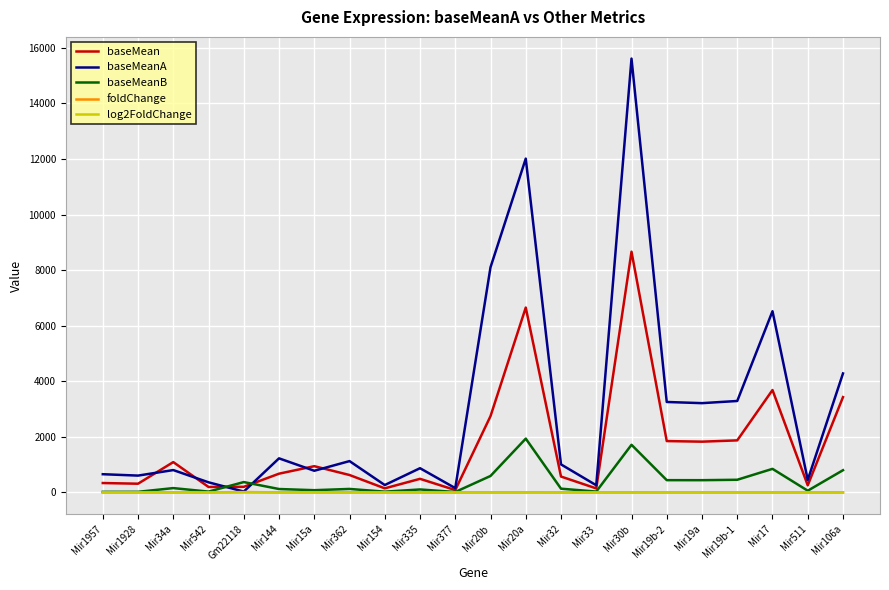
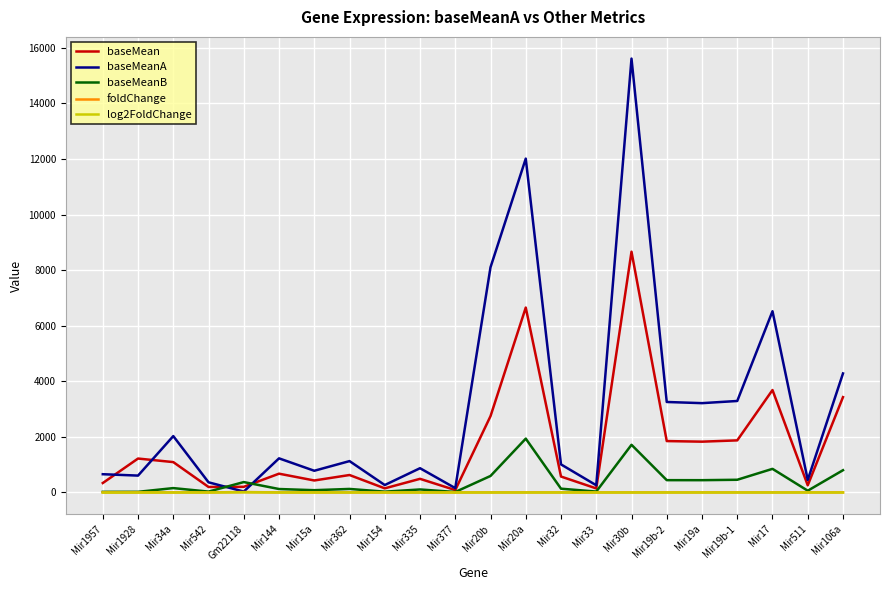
  {
    "baseMean": {
      "Mir1957": 300,
-     "Mir1928": 300,
+     "Mir1928": 1200,
      "Mir34a": 1100,
      "Mir542": 200,
      "Gm22118": 200,
      "Mir144": 700,
-     "Mir15a": 900,
+     "Mir15a": 400,
      "Mir362": 600,
      "Mir154": 100,
      "Mir335": 500,
      "Mir20b": 2700,
      "Mir20a": 6700,
      "Mir32": 600,
      "Mir33": 100,
      "Mir30b": 8700,
      "Mir19b-2": 1800,
      "Mir19a": 1800,
      "Mir19b-1": 1900,
      "Mir17": 3700,
      "Mir511": 300,
      "Mir106a": 3400
    },
    "baseMeanA": {
      "Mir1957": 700,
      "Mir1928": 600,
-     "Mir34a": 800,
+     "Mir34a": 2000,
      "Mir542": 400,
      "Mir144": 1200,
      "Mir15a": 800,
      "Mir362": 1100,
      "Mir154": 300,
      "Mir335": 900,
      "Mir20b": 8100,
      "Mir20a": 12000,
      "Mir32": 1000,
      "Mir33": 300,
      "Mir30b": 15600,
      "Mir19b-2": 3300,
      "Mir19a": 3200,
      "Mir19b-1": 3300,
      "Mir17": 6500,
      "Mir511": 400,
      "Mir106a": 4300
    },
    "baseMeanB": {
      "Mir34a": 200,
      "Gm22118": 400,
      "Mir144": 100,
      "Mir362": 100,
      "Mir335": 100,
      "Mir20b": 600,
      "Mir20a": 1900,
      "Mir32": 100,
      "Mir30b": 1700,
      "Mir19b-2": 400,
      "Mir19a": 400,
      "Mir19b-1": 500,
      "Mir17": 800,
      "Mir106a": 800
    },
    "log2FoldChange": {
      "Mir34a": 0,
      "Mir144": 0,
      "Mir362": 0,
      "Mir335": 0,
      "Mir20b": 0,
      "Mir20a": 0,
      "Mir32": 0,
      "Mir30b": 0,
      "Mir19b-2": 0,
      "Mir19a": 0,
      "Mir19b-1": 0,
      "Mir17": 0,
      "Mir106a": 0
    }
  }
